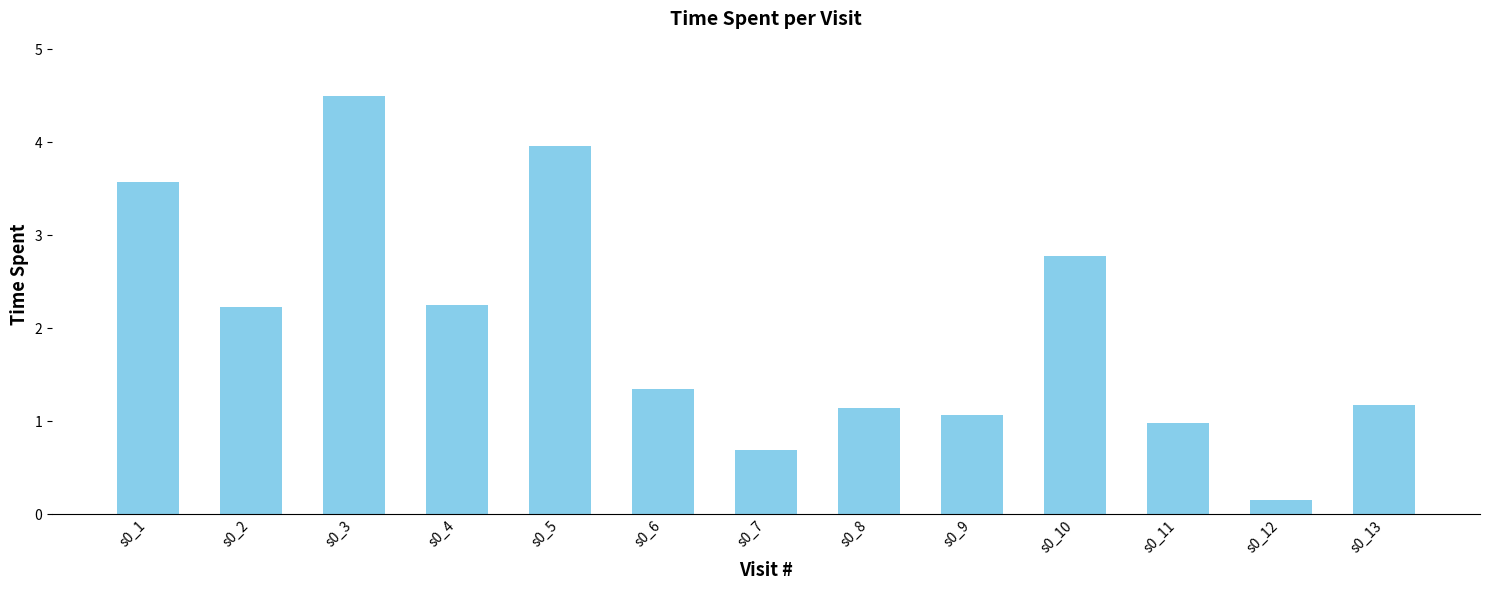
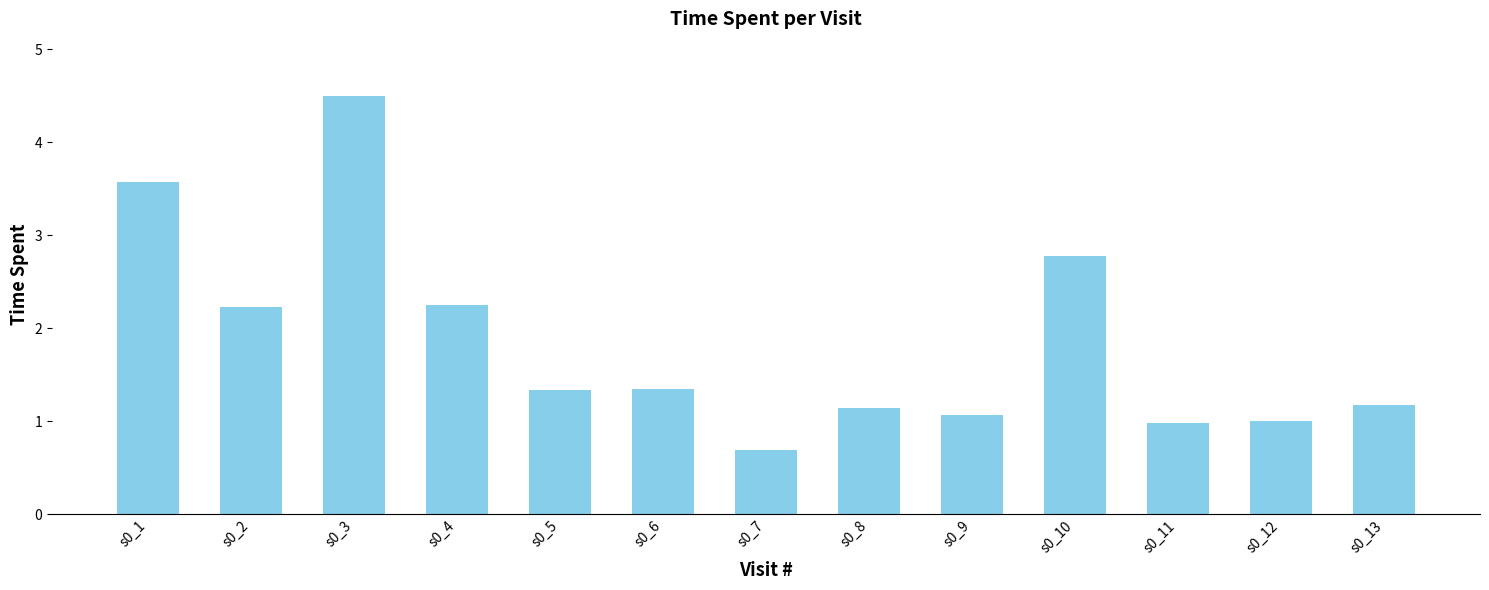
  {
    "s0_1": 3.6,
    "s0_2": 2.2,
    "s0_3": 4.5,
    "s0_4": 2.2,
-   "s0_5": 4.0,
+   "s0_5": 1.3,
    "s0_6": 1.4,
    "s0_7": 0.7,
    "s0_8": 1.1,
    "s0_9": 1.1,
    "s0_10": 2.8,
    "s0_11": 1.0,
-   "s0_12": 0.2,
+   "s0_12": 1.0,
    "s0_13": 1.2
  }
